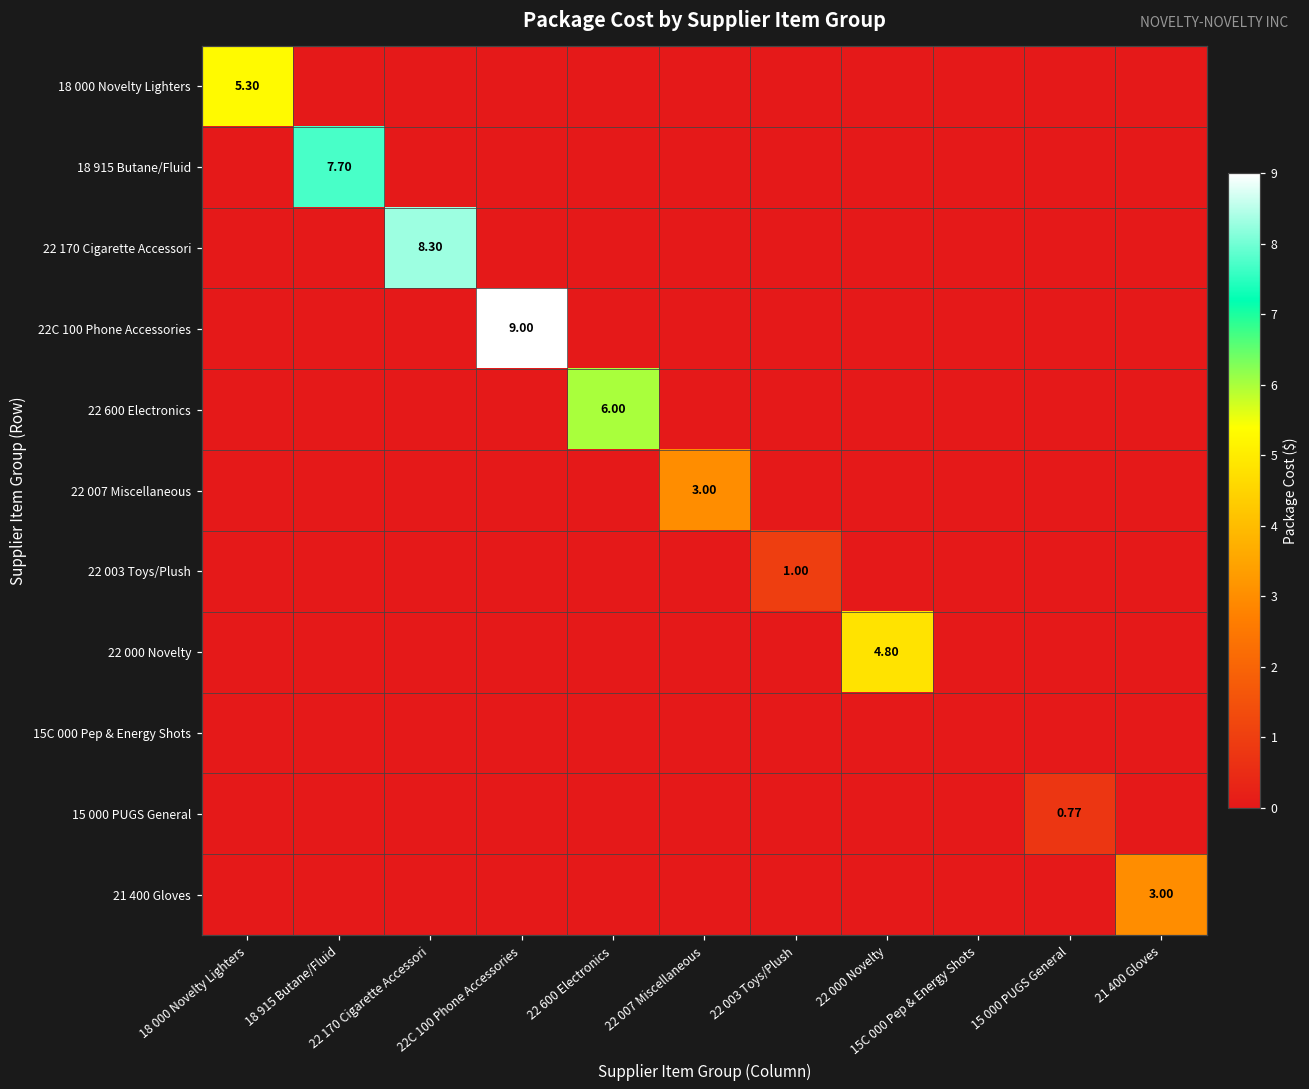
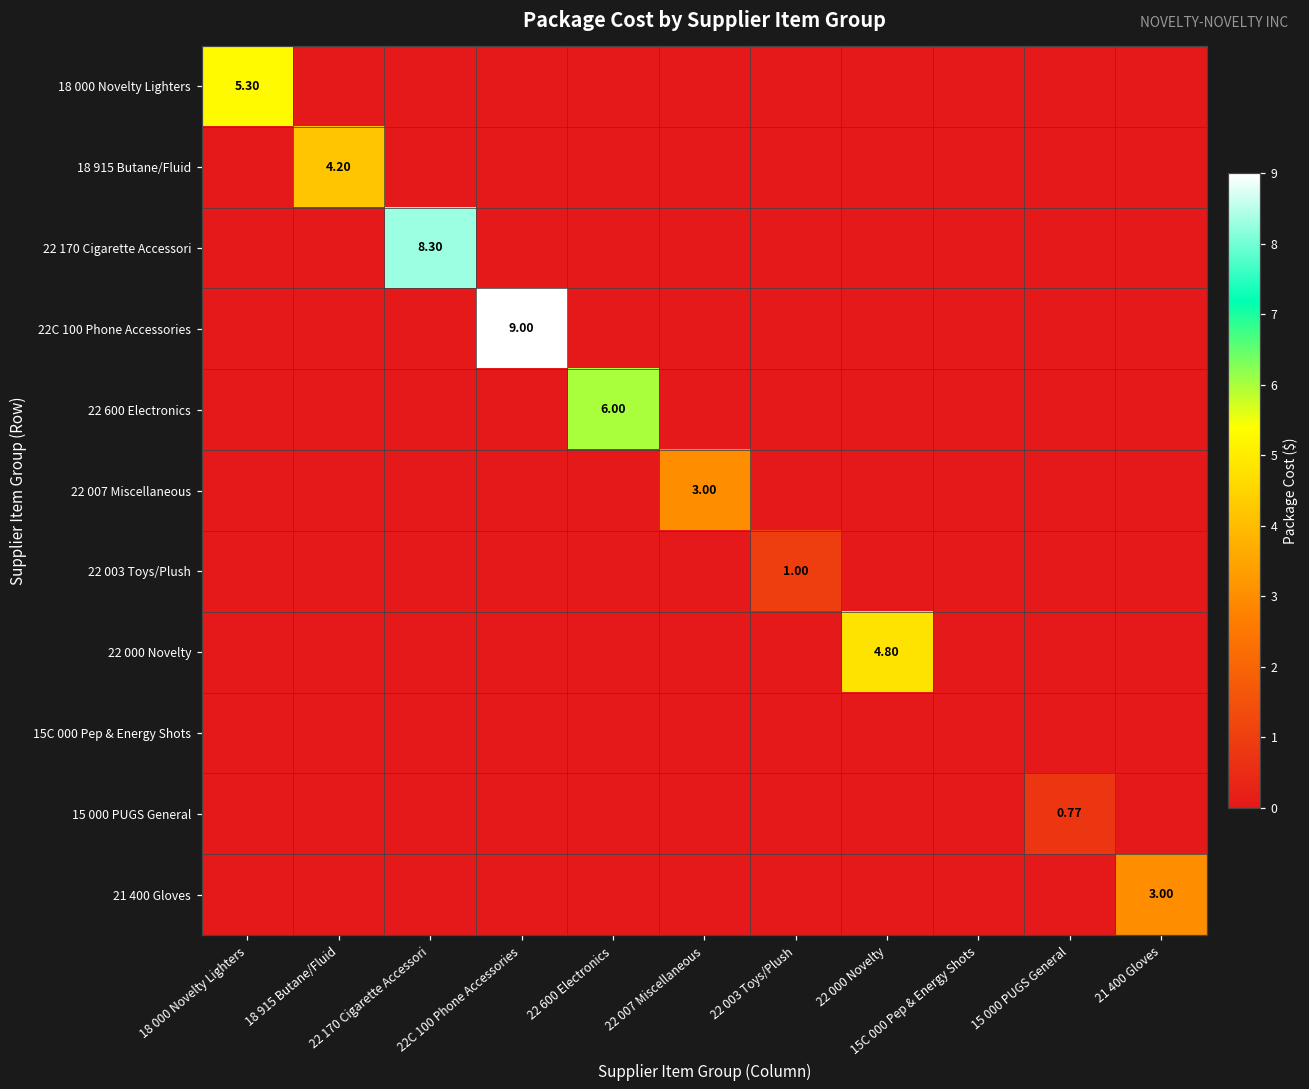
  {
    "18 000 Novelty Lighters": {
      "18 000 Novelty Lighters": 5.30
    },
    "18 915 Butane/Fluid": {
-     "18 915 Butane/Fluid": 7.70
+     "18 915 Butane/Fluid": 4.20
    },
    "22 170 Cigarette Accessori": {
      "22 170 Cigarette Accessori": 8.30
    },
    "22C 100 Phone Accessories": {
      "22C 100 Phone Accessories": 9.00
    },
    "22 600 Electronics": {
      "22 600 Electronics": 6.00
    },
    "22 007 Miscellaneous": {
      "22 007 Miscellaneous": 3.00
    },
    "22 003 Toys/Plush": {
      "22 003 Toys/Plush": 1.00
    },
    "22 000 Novelty": {
      "22 000 Novelty": 4.80
    },
    "15 000 PUGS General": {
      "15 000 PUGS General": 0.77
    },
    "21 400 Gloves": {
      "21 400 Gloves": 3.00
    }
  }
